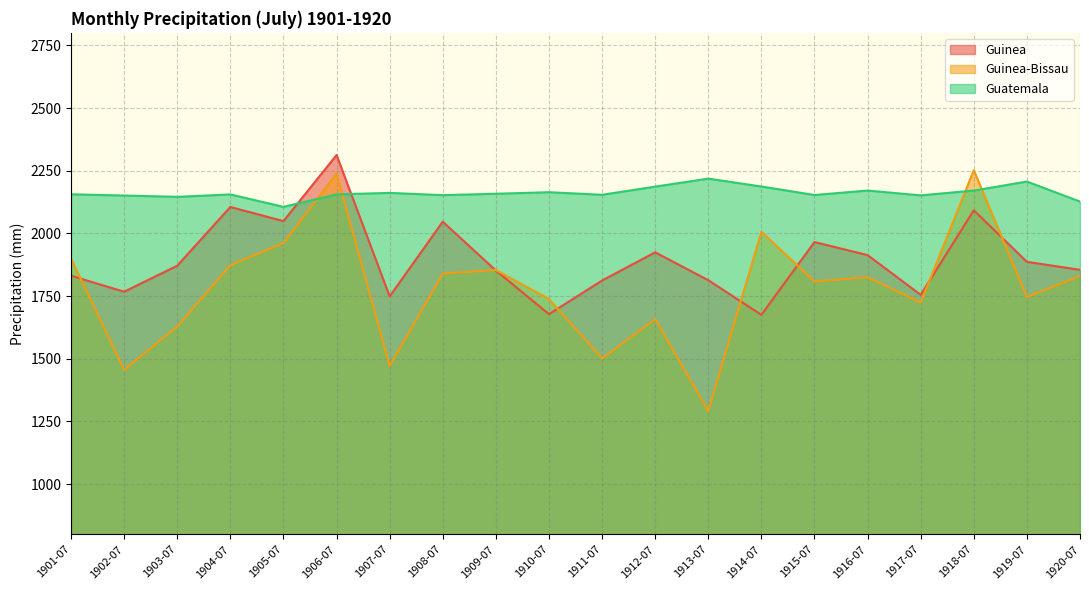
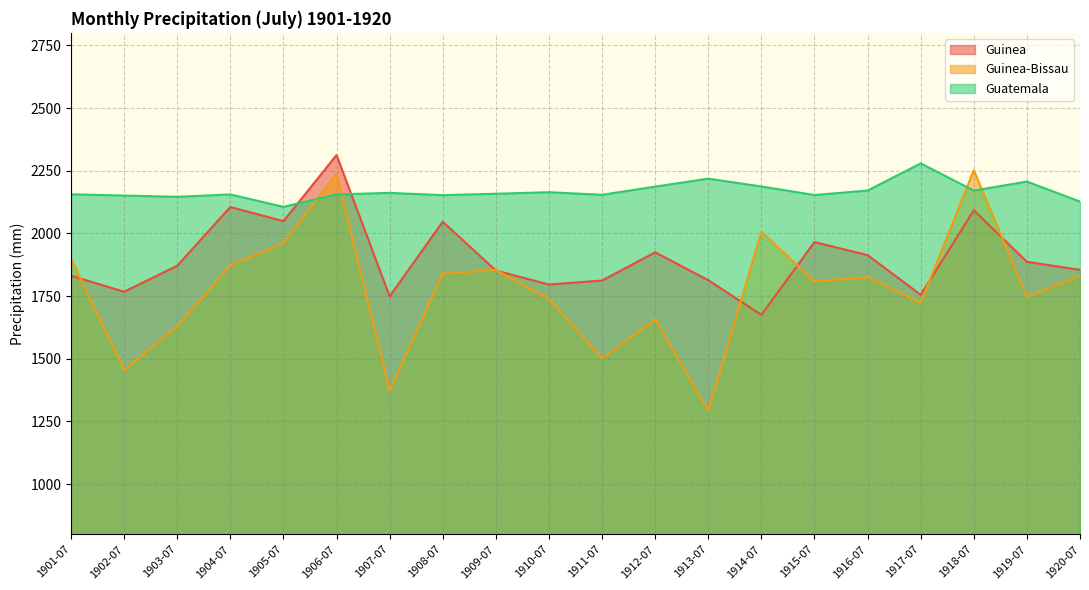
  {
    "Guinea": {
      "1901-07": 1830,
      "1902-07": 1770,
      "1903-07": 1870,
      "1904-07": 2110,
      "1905-07": 2050,
      "1906-07": 2310,
      "1907-07": 1750,
      "1908-07": 2050,
-     "1910-07": 1680,
+     "1910-07": 1800,
      "1911-07": 1810,
      "1912-07": 1920,
      "1913-07": 1810,
      "1914-07": 1680,
      "1915-07": 1970,
      "1916-07": 1910,
      "1917-07": 1760,
      "1918-07": 2090,
      "1919-07": 1890,
      "1920-07": 1850
    },
    "Guinea-Bissau": {
      "1901-07": 1900,
      "1902-07": 1460,
      "1903-07": 1630,
      "1904-07": 1870,
      "1905-07": 1960,
      "1906-07": 2240,
-     "1907-07": 1470,
+     "1907-07": 1370,
      "1908-07": 1840,
      "1910-07": 1740,
      "1911-07": 1500,
      "1912-07": 1660,
      "1913-07": 1290,
      "1914-07": 2010,
      "1915-07": 1810,
      "1916-07": 1830,
      "1917-07": 1720,
      "1918-07": 2250,
      "1919-07": 1750,
      "1920-07": 1830
    },
    "Guatemala": {
      "1901-07": 2160,
      "1902-07": 2150,
      "1903-07": 2150,
      "1904-07": 2160,
      "1905-07": 2110,
      "1906-07": 2160,
      "1907-07": 2160,
      "1908-07": 2150,
      "1909-07": 2160,
      "1910-07": 2160,
      "1911-07": 2150,
      "1912-07": 2190,
      "1913-07": 2220,
      "1914-07": 2190,
      "1915-07": 2150,
      "1916-07": 2170,
-     "1917-07": 2150,
+     "1917-07": 2280,
      "1918-07": 2170,
      "1919-07": 2210,
      "1920-07": 2130
    }
  }
